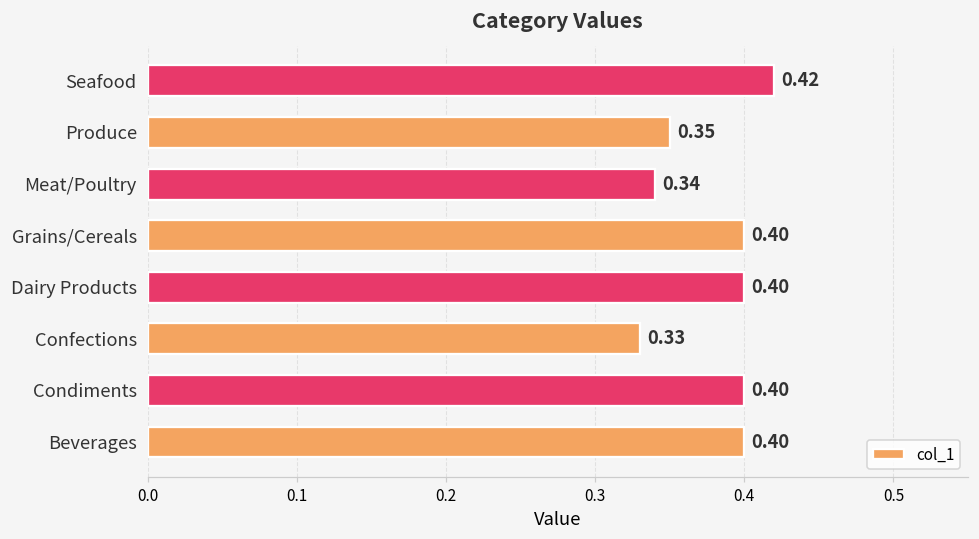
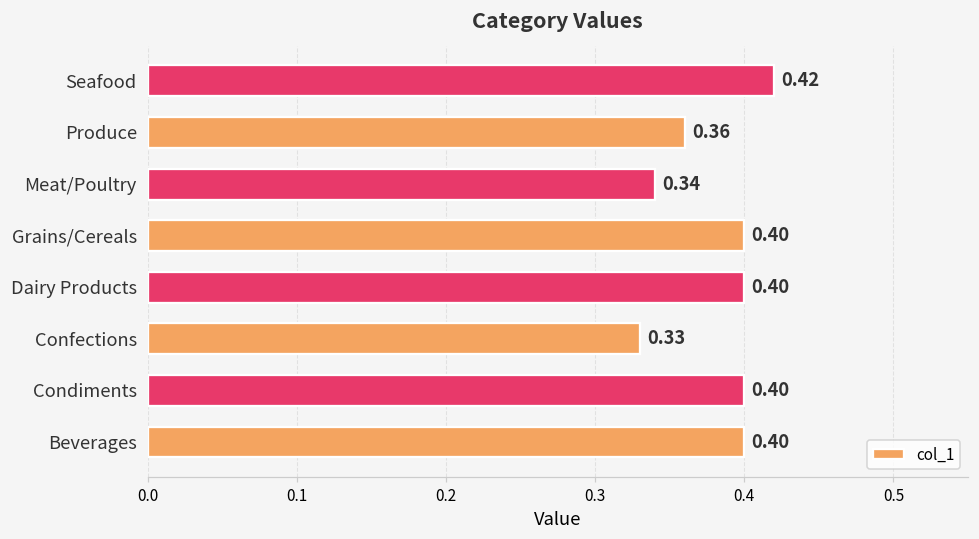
  {
    "Seafood": 0.42,
-   "Produce": 0.35,
+   "Produce": 0.36,
    "Meat/Poultry": 0.34,
    "Grains/Cereals": 0.40,
    "Dairy Products": 0.40,
    "Confections": 0.33,
    "Condiments": 0.40,
    "Beverages": 0.40
  }
